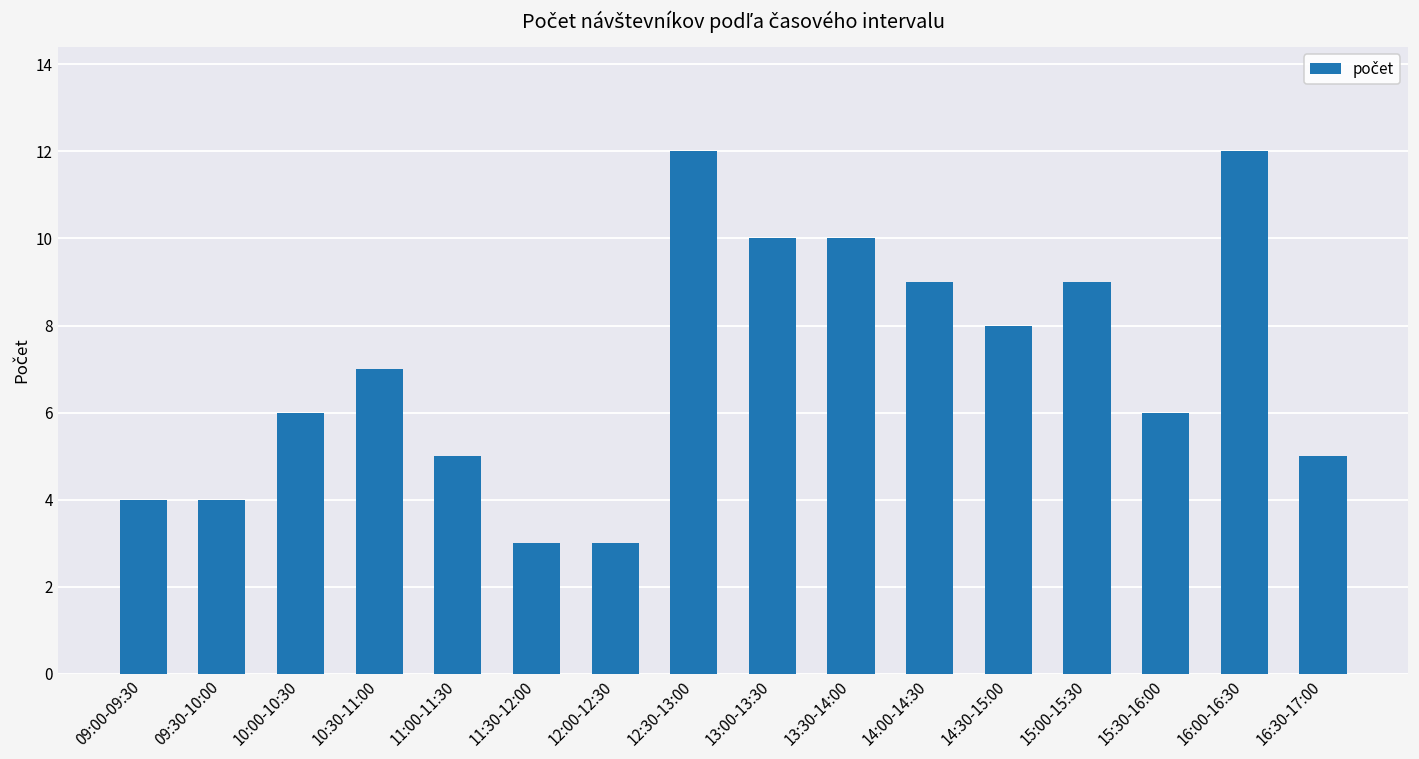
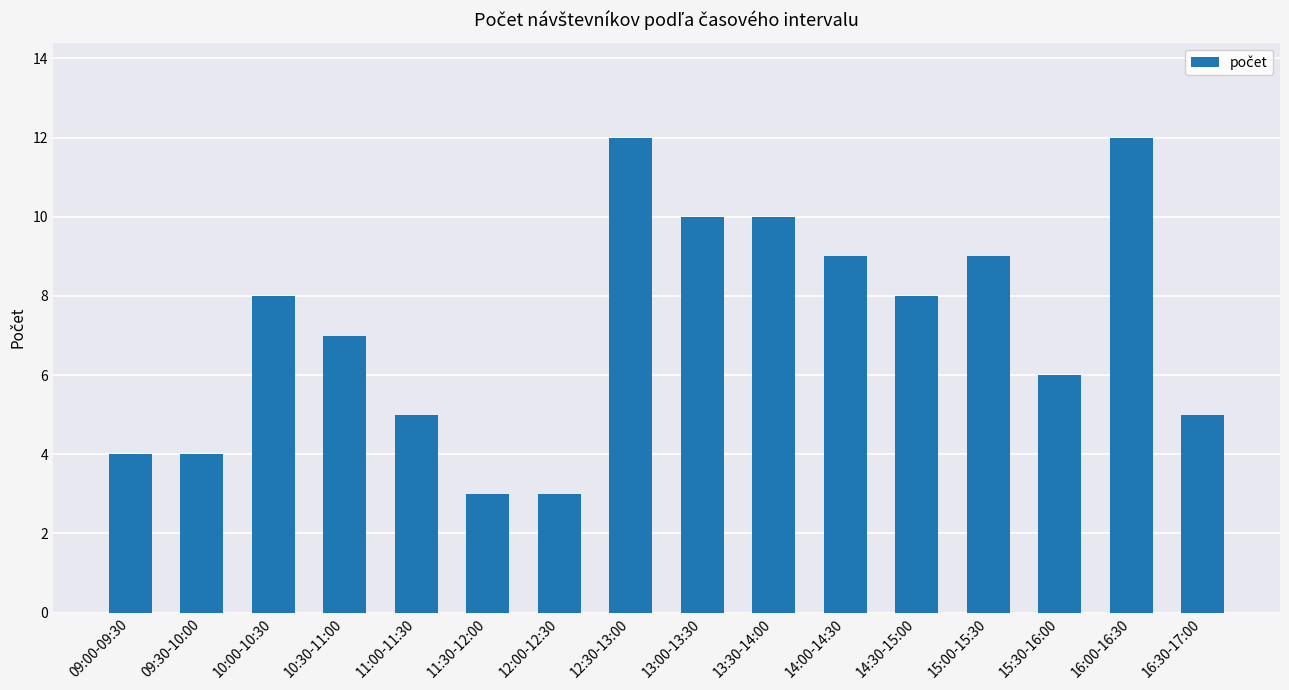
  {
    "09:00-09:30": 4,
    "09:30-10:00": 4,
-   "10:00-10:30": 6,
+   "10:00-10:30": 8,
    "10:30-11:00": 7,
    "11:00-11:30": 5,
    "11:30-12:00": 3,
    "12:00-12:30": 3,
    "12:30-13:00": 12,
    "13:00-13:30": 10,
    "13:30-14:00": 10,
    "14:00-14:30": 9,
    "14:30-15:00": 8,
    "15:00-15:30": 9,
    "15:30-16:00": 6,
    "16:00-16:30": 12,
    "16:30-17:00": 5
  }
